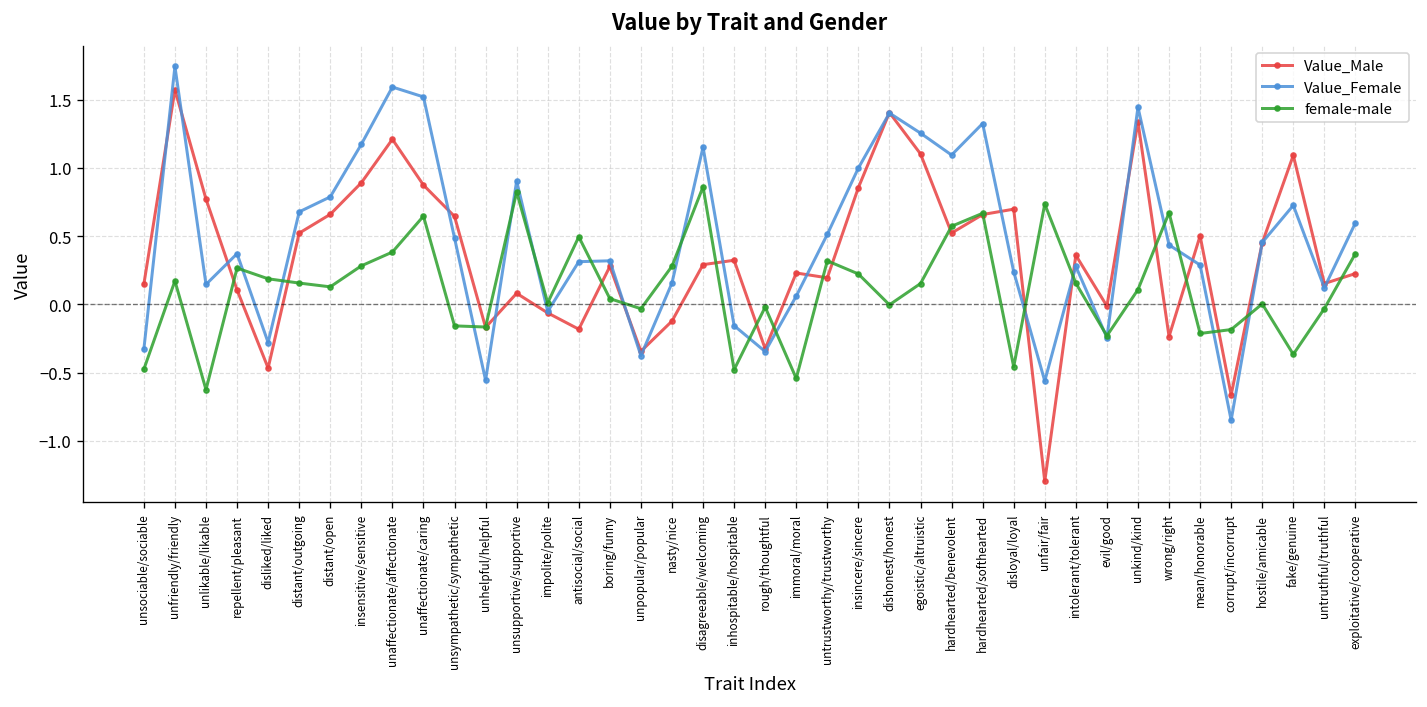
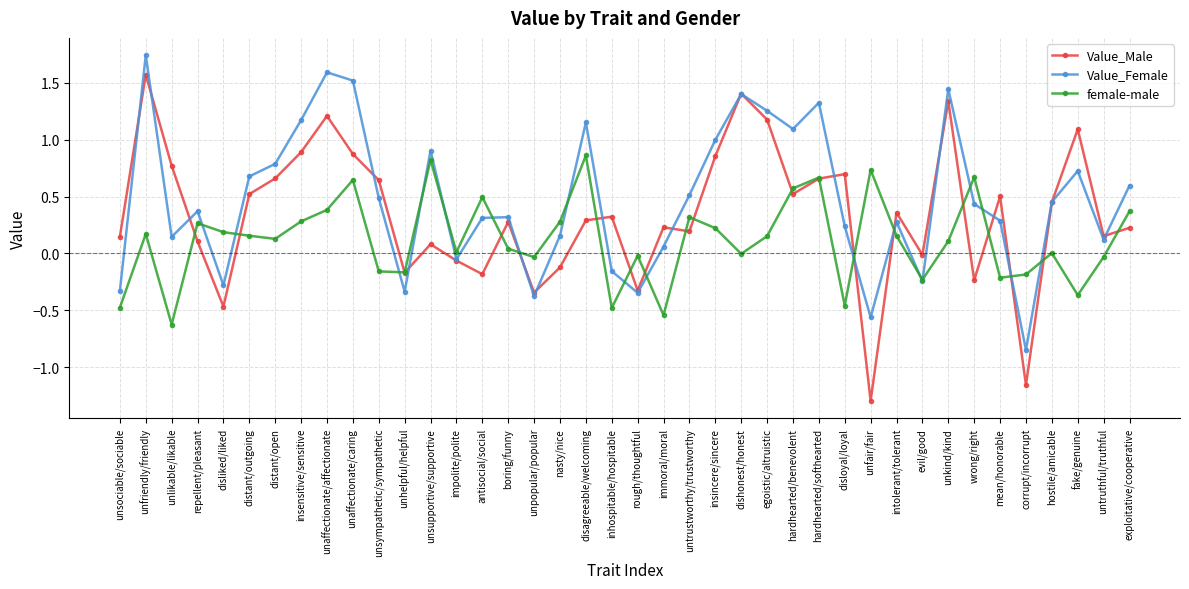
  {
    "Value_Male": {
      "unsociable/sociable": 0.15,
      "unfriendly/friendly": 1.57,
      "unlikable/likable": 0.77,
      "repellent/pleasant": 0.11,
      "disliked/liked": -0.47,
      "distant/outgoing": 0.52,
      "distant/open": 0.66,
      "insensitive/sensitive": 0.89,
      "unaffectionate/affectionate": 1.21,
      "unaffectionate/caring": 0.87,
      "unsympathetic/sympathetic": 0.64,
      "unsupportive/supportive": 0.08,
      "antisocial/social": -0.18,
      "boring/funny": 0.28,
      "unpopular/popular": -0.34,
      "nasty/nice": -0.12,
      "disagreeable/welcoming": 0.29,
      "inhospitable/hospitable": 0.32,
      "immoral/moral": 0.23,
      "untrustworthy/trustworthy": 0.19,
      "insincere/sincere": 0.85,
-     "egoistic/altruistic": 1.10,
+     "egoistic/altruistic": 1.18,
      "hardhearted/benevolent": 0.52,
      "disloyal/loyal": 0.70,
      "unfair/fair": -1.30,
      "intolerant/tolerant": 0.36,
      "evil/good": -0.01,
      "unkind/kind": 1.34,
      "wrong/right": -0.24,
      "mean/honorable": 0.50,
-     "corrupt/incorrupt": -0.66,
+     "corrupt/incorrupt": -1.16,
      "fake/genuine": 1.09,
      "untruthful/truthful": 0.15,
      "exploitative/cooperative": 0.23
    },
    "Value_Female": {
      "unsociable/sociable": -0.33,
      "unfriendly/friendly": 1.74,
      "unlikable/likable": 0.15,
      "repellent/pleasant": 0.37,
      "disliked/liked": -0.28,
      "distant/outgoing": 0.68,
      "distant/open": 0.79,
      "insensitive/sensitive": 1.17,
      "unaffectionate/affectionate": 1.59,
      "unaffectionate/caring": 1.52,
      "unsympathetic/sympathetic": 0.49,
-     "unhelpful/helpful": -0.56,
+     "unhelpful/helpful": -0.34,
      "unsupportive/supportive": 0.90,
      "antisocial/social": 0.31,
      "boring/funny": 0.32,
      "unpopular/popular": -0.38,
      "nasty/nice": 0.16,
      "disagreeable/welcoming": 1.15,
      "inhospitable/hospitable": -0.16,
      "immoral/moral": 0.06,
      "untrustworthy/trustworthy": 0.51,
      "insincere/sincere": 1.00,
      "egoistic/altruistic": 1.25,
      "hardhearted/benevolent": 1.09,
      "hardhearted/softhearted": 1.32,
      "disloyal/loyal": 0.24,
      "unfair/fair": -0.56,
      "intolerant/tolerant": 0.28,
      "unkind/kind": 1.44,
      "wrong/right": 0.43,
      "mean/honorable": 0.29,
      "corrupt/incorrupt": -0.85,
      "fake/genuine": 0.72,
      "untruthful/truthful": 0.12,
      "exploitative/cooperative": 0.60
    },
    "female-male": {
      "unsociable/sociable": -0.48,
      "unfriendly/friendly": 0.17,
      "unlikable/likable": -0.63,
      "repellent/pleasant": 0.27,
      "disliked/liked": 0.19,
      "distant/outgoing": 0.16,
      "distant/open": 0.13,
      "insensitive/sensitive": 0.28,
      "unaffectionate/affectionate": 0.38,
      "unaffectionate/caring": 0.65,
      "unsympathetic/sympathetic": -0.16,
      "unsupportive/supportive": 0.82,
      "impolite/polite": 0.01,
      "antisocial/social": 0.49,
      "boring/funny": 0.04,
      "unpopular/popular": -0.03,
      "nasty/nice": 0.28,
      "disagreeable/welcoming": 0.86,
      "inhospitable/hospitable": -0.48,
      "rough/thoughtful": -0.02,
      "immoral/moral": -0.54,
      "untrustworthy/trustworthy": 0.32,
      "insincere/sincere": 0.22,
      "dishonest/honest": 0.00,
      "egoistic/altruistic": 0.15,
      "hardhearted/benevolent": 0.57,
      "disloyal/loyal": -0.46,
      "unfair/fair": 0.73,
      "intolerant/tolerant": 0.15,
      "unkind/kind": 0.11,
      "wrong/right": 0.67,
      "mean/honorable": -0.21,
      "corrupt/incorrupt": -0.19,
      "hostile/amicable": 0.00,
      "fake/genuine": -0.37,
      "untruthful/truthful": -0.03,
      "exploitative/cooperative": 0.37
    }
  }
